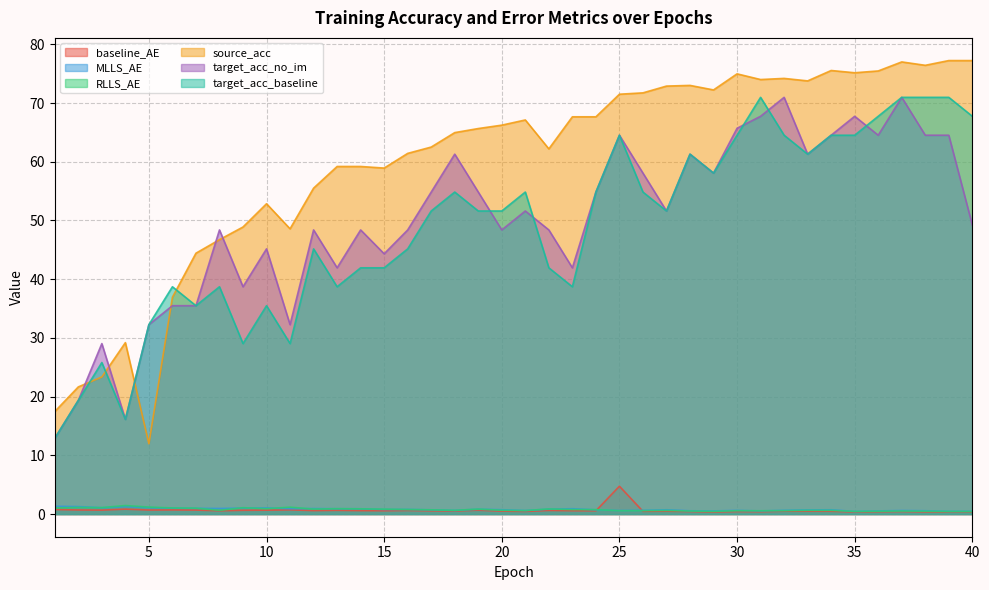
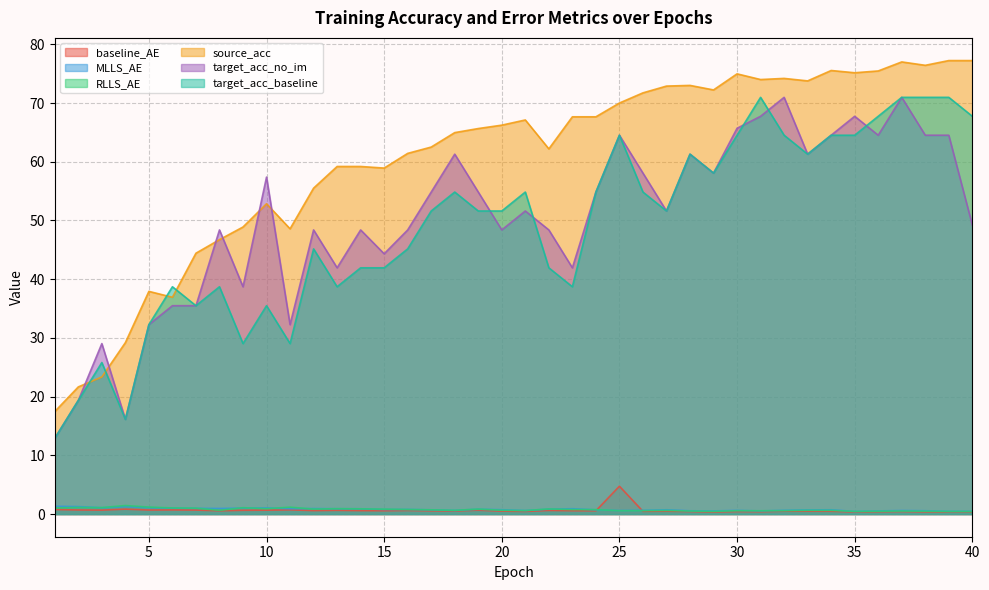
  {
    "baseline_AE": {
      "25": 5
    },
    "source_acc": {
-     "5": 12,
+     "5": 38,
      "10": 53,
      "15": 59,
      "20": 66,
-     "25": 72,
+     "25": 70,
      "30": 75,
      "35": 75,
      "40": 77
    },
    "target_acc_no_im": {
-     "10": 45,
+     "10": 57,
      "15": 44,
      "20": 48,
      "30": 66,
      "35": 68,
      "40": 49
    }
  }
